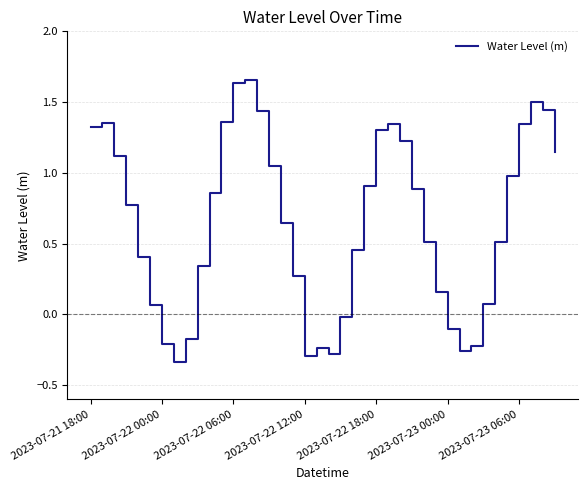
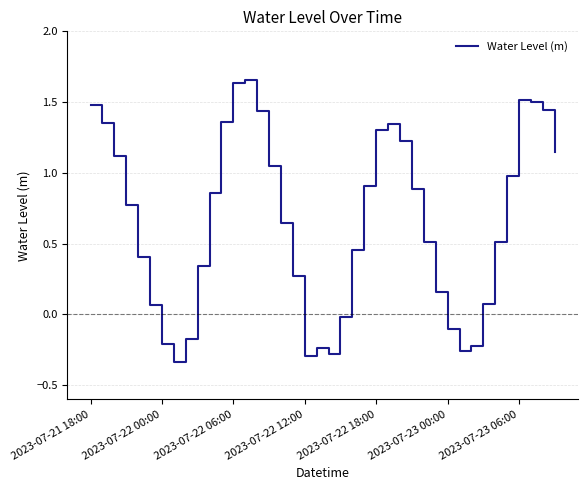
  {
-   "2023-07-21 18:00": 1.32,
+   "2023-07-21 18:00": 1.48,
    "2023-07-22 00:00": -0.21,
    "2023-07-22 06:00": 1.63,
    "2023-07-22 12:00": -0.29,
    "2023-07-22 18:00": 1.30,
    "2023-07-23 00:00": -0.11,
-   "2023-07-23 06:00": 1.34
+   "2023-07-23 06:00": 1.51
  }
